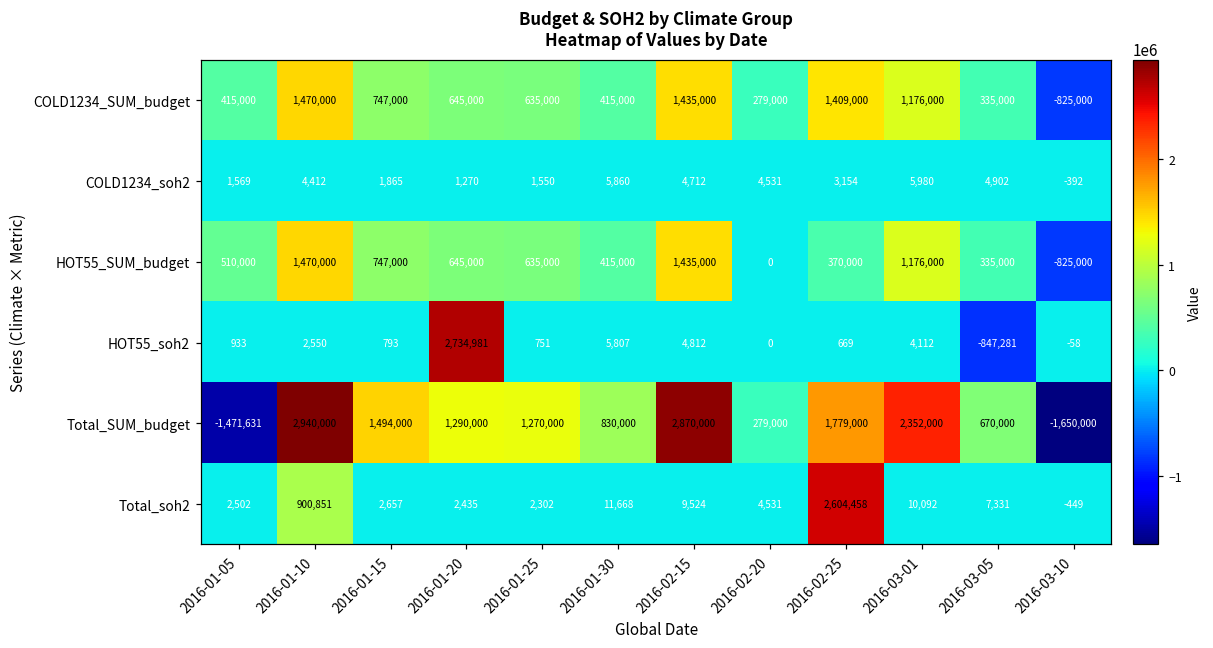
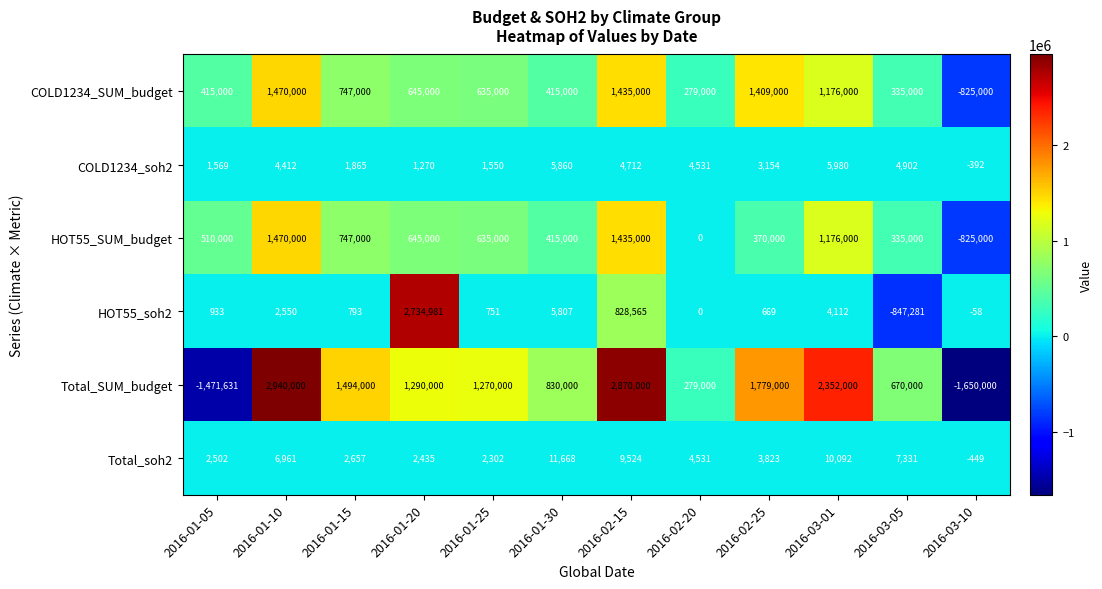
  {
    "COLD1234_SUM_budget": {
      "2016-01-05": "415,000",
      "2016-01-10": "1,470,000",
      "2016-01-15": "747,000",
      "2016-01-20": "645,000",
      "2016-01-25": "635,000",
      "2016-01-30": "415,000",
      "2016-02-15": "1,435,000",
      "2016-02-20": "279,000",
      "2016-02-25": "1,409,000",
      "2016-03-01": "1,176,000",
      "2016-03-05": "335,000",
      "2016-03-10": "-825,000"
    },
    "COLD1234_soh2": {
      "2016-01-05": "1,569",
      "2016-01-10": "4,412",
      "2016-01-15": "1,865",
      "2016-01-20": "1,270",
      "2016-01-25": "1,550",
      "2016-01-30": "5,860",
      "2016-02-15": "4,712",
      "2016-02-20": "4,531",
      "2016-02-25": "3,154",
      "2016-03-01": "5,980",
      "2016-03-05": "4,902",
      "2016-03-10": "-392"
    },
    "HOT55_SUM_budget": {
      "2016-01-05": "510,000",
      "2016-01-10": "1,470,000",
      "2016-01-15": "747,000",
      "2016-01-20": "645,000",
      "2016-01-25": "635,000",
      "2016-01-30": "415,000",
      "2016-02-15": "1,435,000",
      "2016-02-20": "0",
      "2016-02-25": "370,000",
      "2016-03-01": "1,176,000",
      "2016-03-05": "335,000",
      "2016-03-10": "-825,000"
    },
    "HOT55_soh2": {
      "2016-01-05": "933",
      "2016-01-10": "2,550",
      "2016-01-15": "793",
      "2016-01-20": "2,734,981",
      "2016-01-25": "751",
      "2016-01-30": "5,807",
-     "2016-02-15": "4,812",
+     "2016-02-15": "828,565",
      "2016-02-20": "0",
      "2016-02-25": "669",
      "2016-03-01": "4,112",
      "2016-03-05": "-847,281",
      "2016-03-10": "-58"
    },
    "Total_SUM_budget": {
      "2016-01-05": "-1,471,631",
      "2016-01-10": "2,940,000",
      "2016-01-15": "1,494,000",
      "2016-01-20": "1,290,000",
      "2016-01-25": "1,270,000",
      "2016-01-30": "830,000",
      "2016-02-15": "2,870,000",
      "2016-02-20": "279,000",
      "2016-02-25": "1,779,000",
      "2016-03-01": "2,352,000",
      "2016-03-05": "670,000",
      "2016-03-10": "-1,650,000"
    },
    "Total_soh2": {
      "2016-01-05": "2,502",
-     "2016-01-10": "900,851",
+     "2016-01-10": "6,961",
      "2016-01-15": "2,657",
      "2016-01-20": "2,435",
      "2016-01-25": "2,302",
      "2016-01-30": "11,668",
      "2016-02-15": "9,524",
      "2016-02-20": "4,531",
-     "2016-02-25": "2,604,458",
+     "2016-02-25": "3,823",
      "2016-03-01": "10,092",
      "2016-03-05": "7,331",
      "2016-03-10": "-449"
    }
  }
